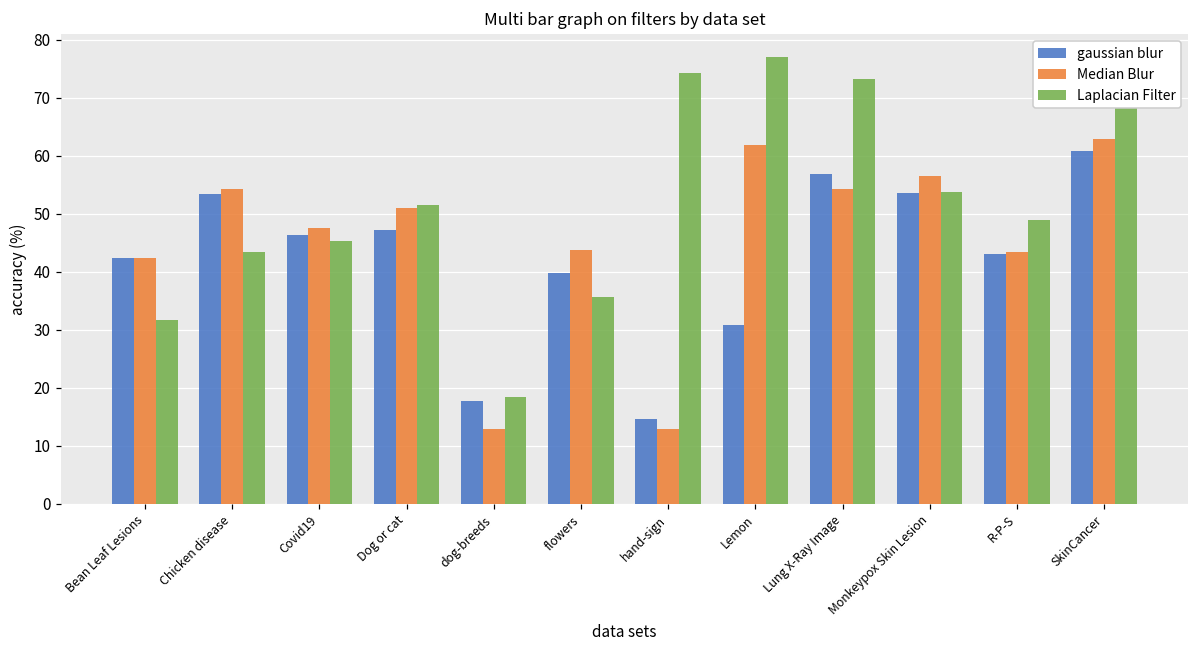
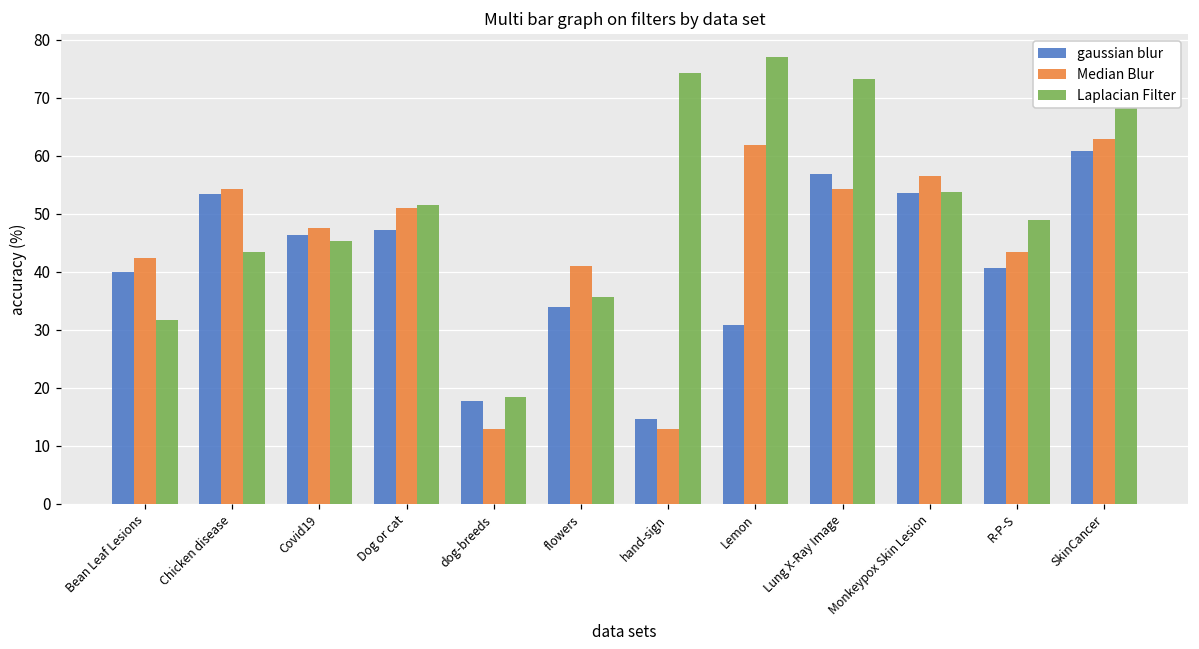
  {
    "gaussian blur": {
-     "Bean Leaf Lesions": 42,
+     "Bean Leaf Lesions": 40,
      "Chicken disease": 53,
      "Covid19": 46,
      "Dog or cat": 47,
      "dog-breeds": 18,
-     "flowers": 40,
+     "flowers": 34,
      "hand-sign": 15,
      "Lemon": 31,
      "Lung X-Ray Image": 57,
      "Monkeypox Skin Lesion": 54,
-     "R-P-S": 43,
+     "R-P-S": 41,
      "SkinCancer": 61
    },
    "Median Blur": {
      "Bean Leaf Lesions": 42,
      "Chicken disease": 54,
      "Covid19": 48,
      "Dog or cat": 51,
      "dog-breeds": 13,
-     "flowers": 44,
+     "flowers": 41,
      "hand-sign": 13,
      "Lemon": 62,
      "Lung X-Ray Image": 54,
      "Monkeypox Skin Lesion": 56,
      "R-P-S": 43,
      "SkinCancer": 63
    },
    "Laplacian Filter": {
      "Bean Leaf Lesions": 32,
      "Chicken disease": 43,
      "Covid19": 45,
      "Dog or cat": 51,
      "dog-breeds": 18,
      "flowers": 36,
      "hand-sign": 74,
      "Lemon": 77,
      "Lung X-Ray Image": 73,
      "Monkeypox Skin Lesion": 54,
      "R-P-S": 49
    }
  }
